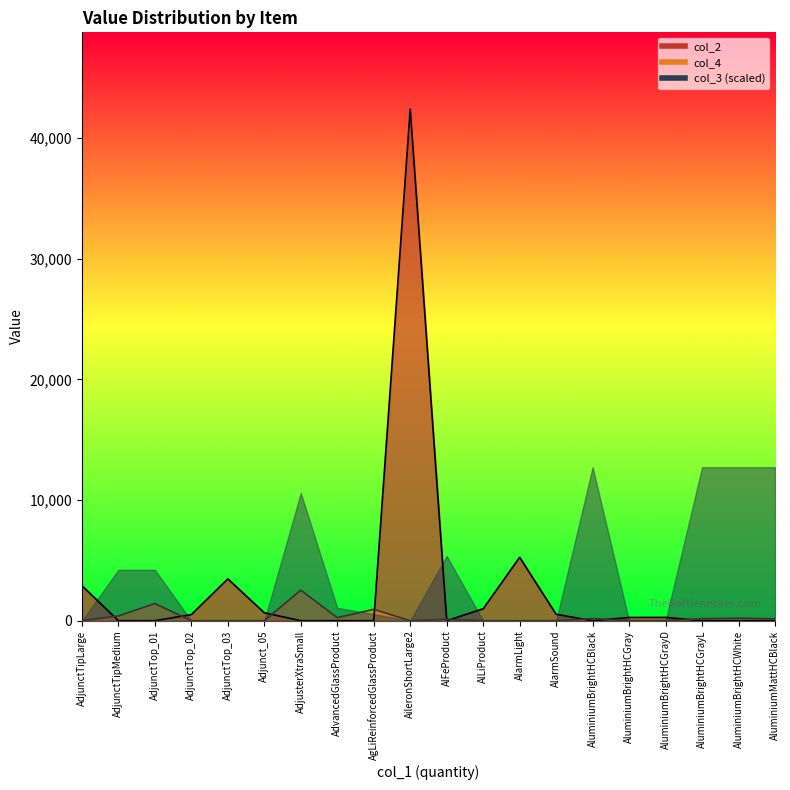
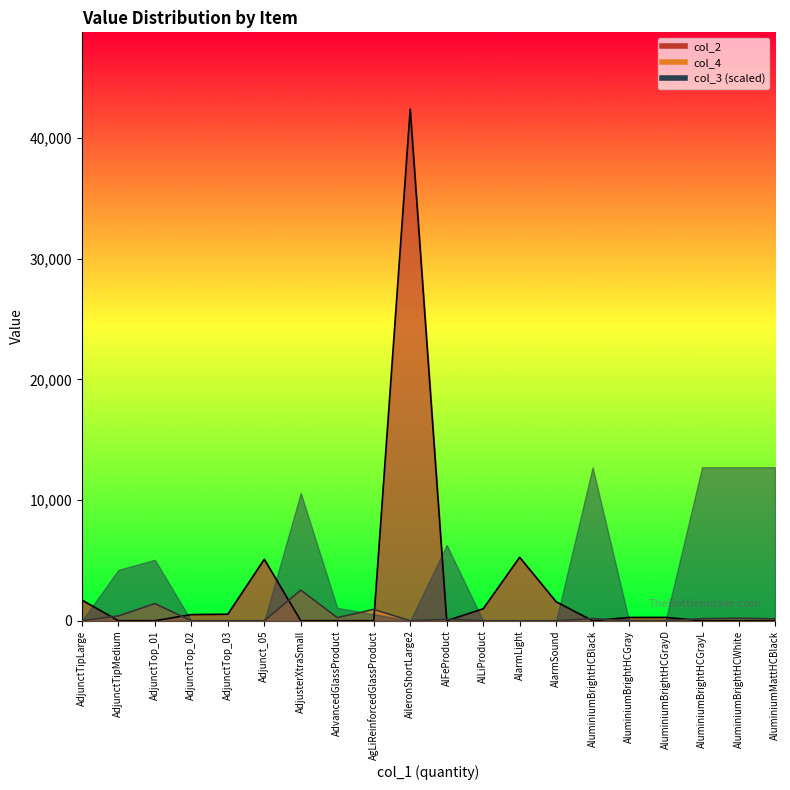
  {
    "col_2": {
-     "AdjunctTipLarge": "2,900",
+     "AdjunctTipLarge": "1,700",
      "AdjunctTipMedium": "0",
      "AdjunctTop_01": "0",
      "AdjunctTop_02": "500",
-     "AdjunctTop_03": "3,500",
-     "Adjunct_05": "700",
+     "AdjunctTop_03": "500",
+     "Adjunct_05": "5,100",
      "AdjusterXtraSmall": "0",
      "AdvancedGlassProduct": "0",
      "AgLiReinforcedGlassProduct": "0",
      "AileronShortLarge2": "42,400",
      "AlLiProduct": "1,000",
      "AlarmLight": "5,300",
-     "AlarmSound": "500",
+     "AlarmSound": "1,600",
      "AluminiumBrightHCGray": "300",
      "AluminiumBrightHCGrayD": "300"
    },
    "col_4": {
      "AdjunctTipMedium": "400",
      "AdjunctTop_01": "1,400",
      "AdjusterXtraSmall": "2,500",
      "AdvancedGlassProduct": "300",
      "AgLiReinforcedGlassProduct": "900"
    },
    "col_3 (scaled)": {
      "AdjunctTipMedium": "4,200",
-     "AdjunctTop_01": "4,200",
+     "AdjunctTop_01": "5,100",
      "AdjusterXtraSmall": "10,600",
      "AdvancedGlassProduct": "1,100",
      "AgLiReinforcedGlassProduct": "500",
-     "AlFeProduct": "5,400",
+     "AlFeProduct": "6,300",
      "AluminiumBrightHCBlack": "12,700",
      "AluminiumBrightHCGrayL": "12,700",
      "AluminiumBrightHCWhite": "12,700",
      "AluminiumMattHCBlack": "12,700"
    }
  }
